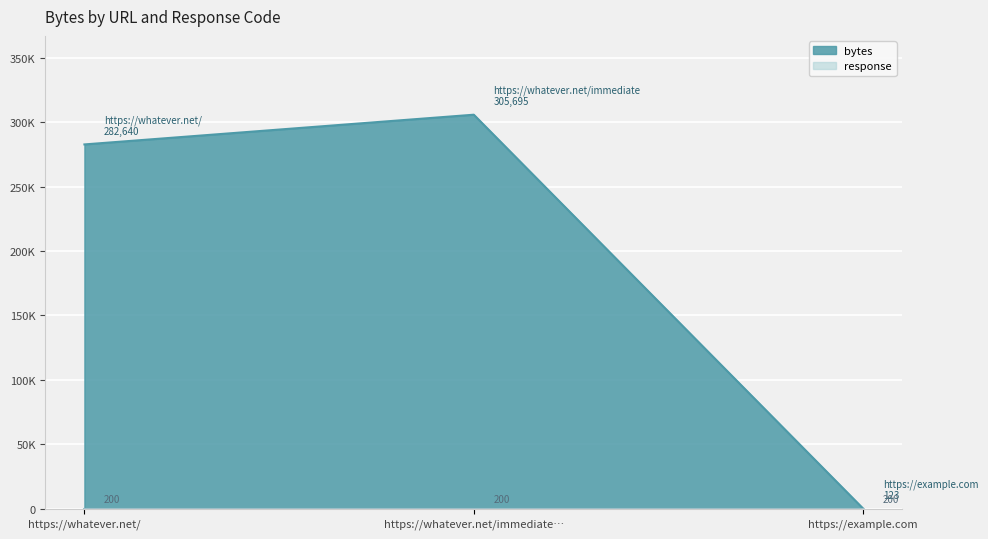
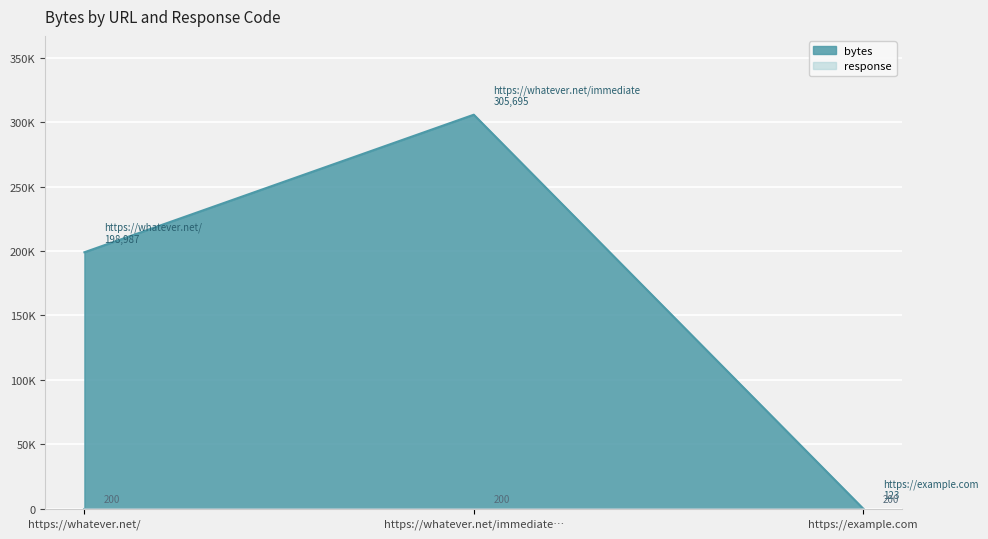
  {
    "bytes": {
-     "https://whatever.net/": "282,640",
+     "https://whatever.net/": "198,987",
      "https://whatever.net/immediate…": "305,695"
    },
    "response": {
      "https://whatever.net/": "200",
      "https://whatever.net/immediate…": "200"
    }
  }
